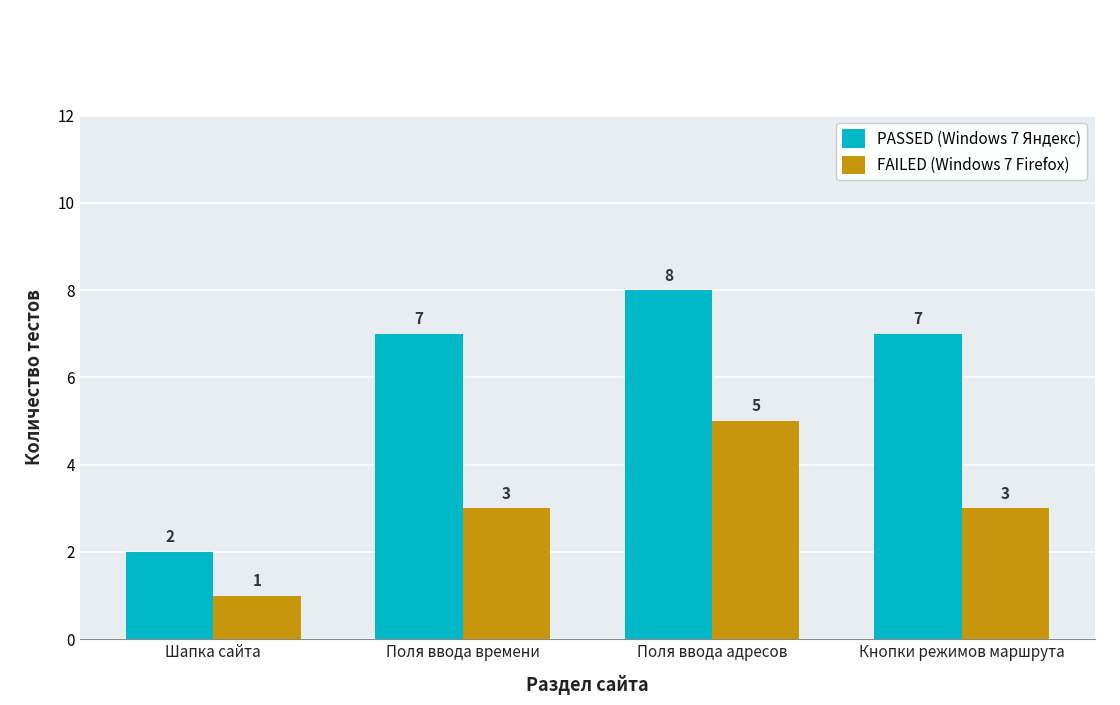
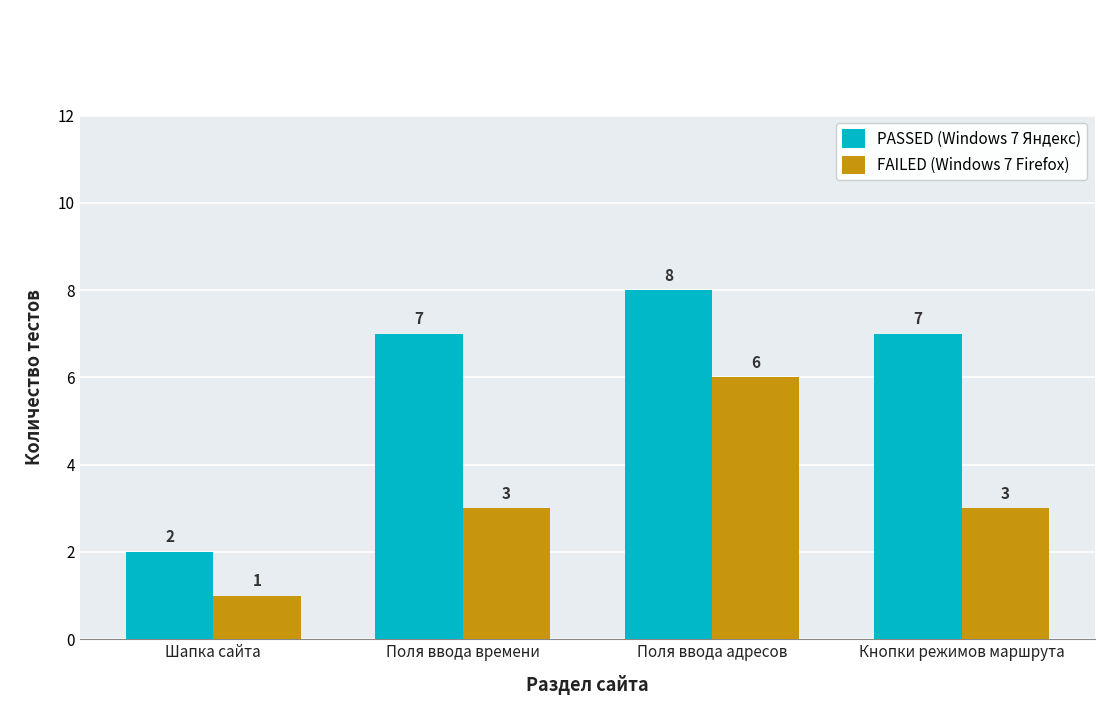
  {
    "PASSED (Windows 7 Яндекс)": {
      "Шапка сайта": 2,
      "Поля ввода времени": 7,
      "Поля ввода адресов": 8,
      "Кнопки режимов маршрута": 7
    },
    "FAILED (Windows 7 Firefox)": {
      "Шапка сайта": 1,
      "Поля ввода времени": 3,
-     "Поля ввода адресов": 5,
+     "Поля ввода адресов": 6,
      "Кнопки режимов маршрута": 3
    }
  }
